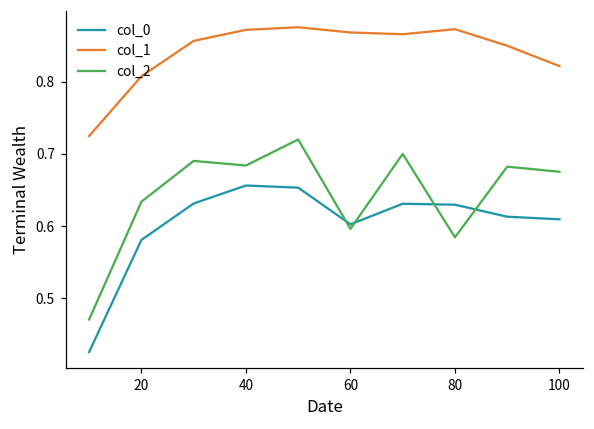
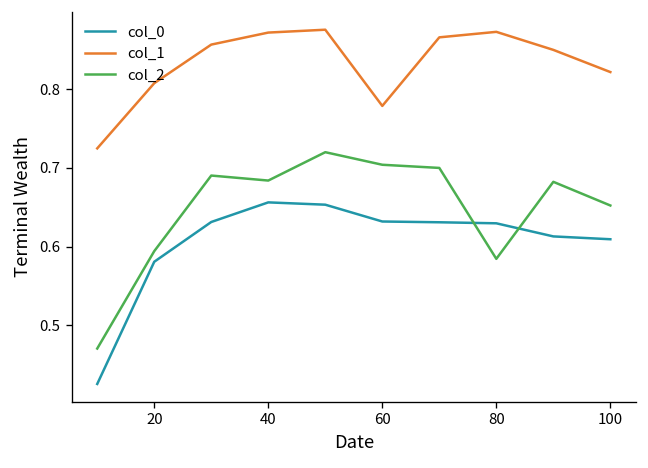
  {
    "col_0": {
      "20": 0.58,
      "40": 0.66,
-     "60": 0.60,
+     "60": 0.63,
      "80": 0.63,
      "100": 0.61
    },
    "col_1": {
      "20": 0.81,
      "40": 0.87,
-     "60": 0.87,
+     "60": 0.78,
      "80": 0.87,
      "100": 0.82
    },
    "col_2": {
-     "20": 0.63,
+     "20": 0.59,
      "40": 0.68,
-     "60": 0.60,
+     "60": 0.70,
      "80": 0.58,
-     "100": 0.68
+     "100": 0.65
    }
  }
